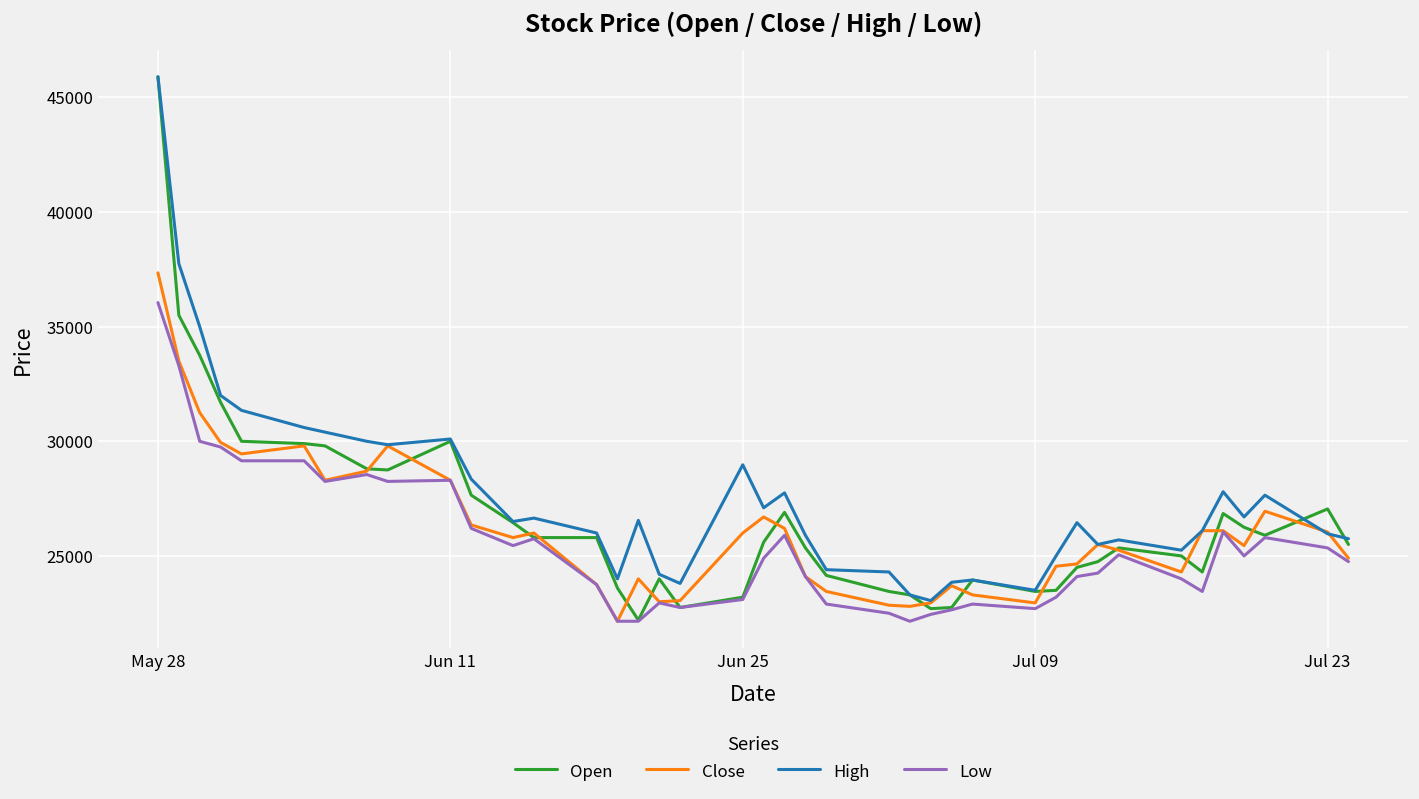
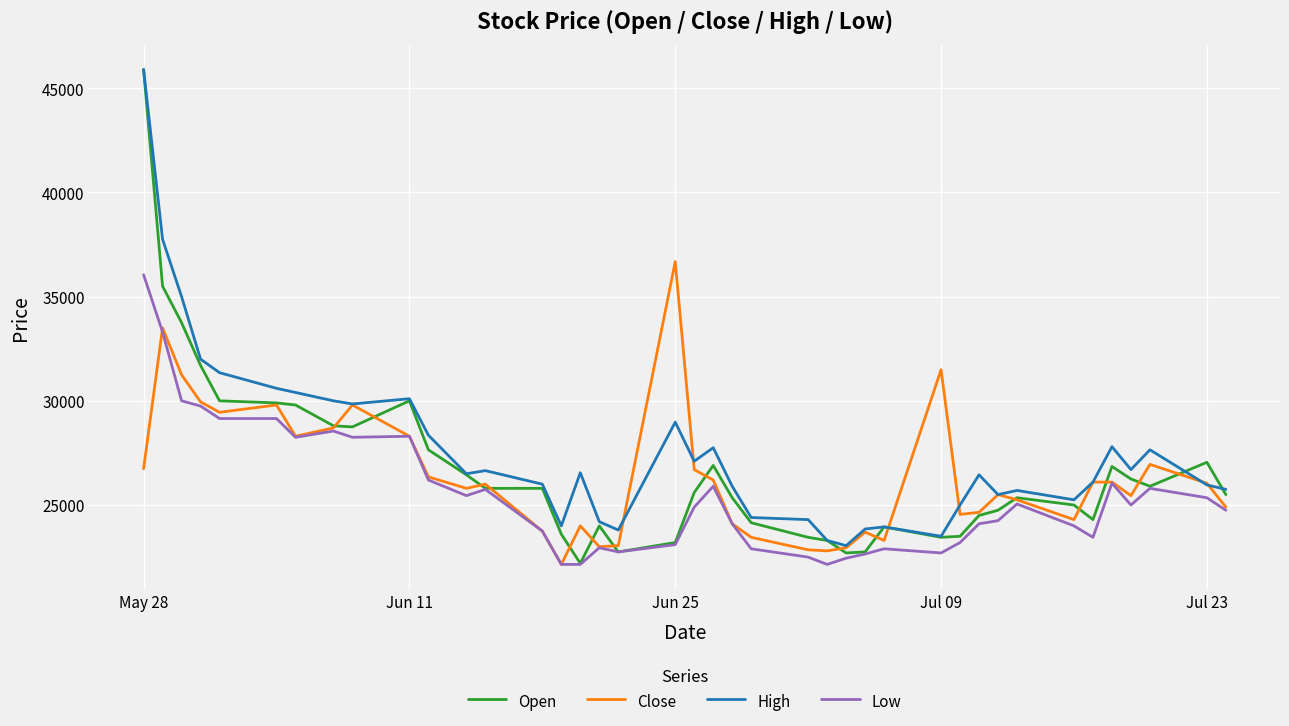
  {
    "Close": {
-     "May 28": 37400,
-     "Jun 25": 26000,
-     "Jul 09": 23000
+     "May 28": 26700,
+     "Jun 25": 36700,
+     "Jul 09": 31500
    },
    "High": {
      "Jun 25": 29000
    }
  }
